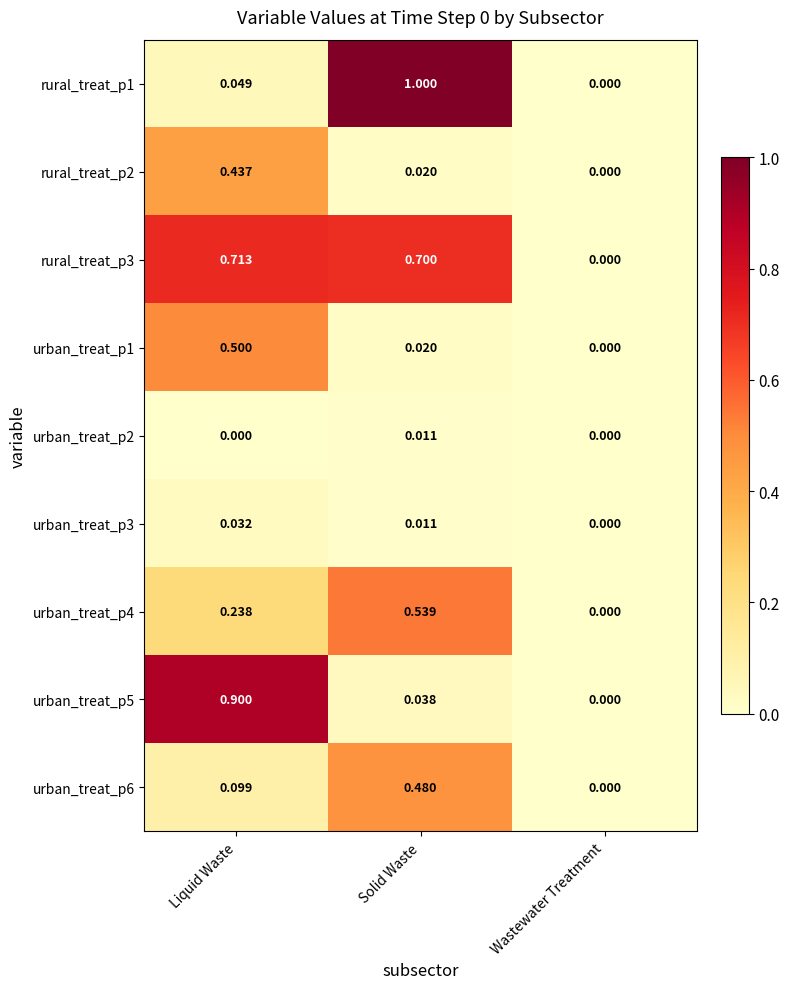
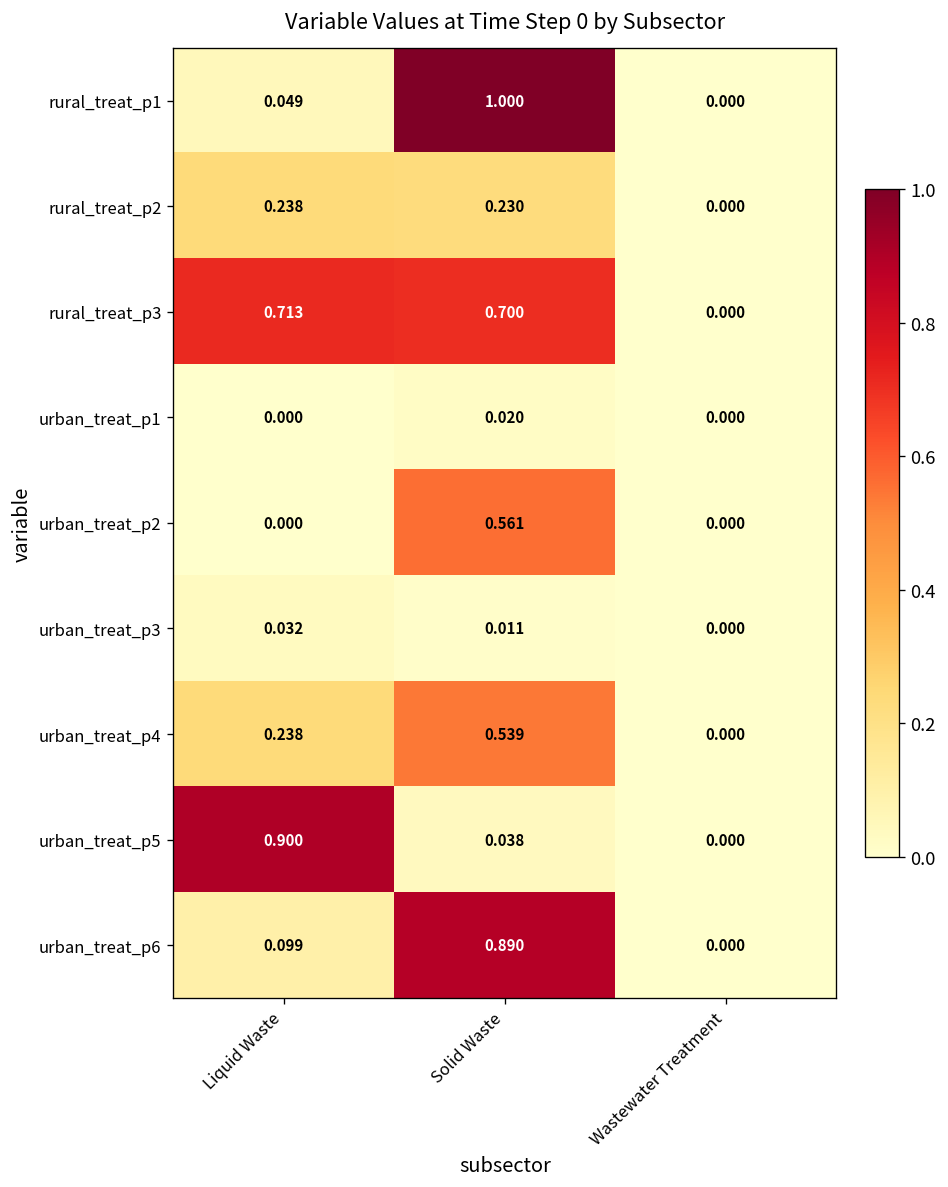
  {
    "rural_treat_p1": {
      "Liquid Waste": 0.049,
      "Solid Waste": 1.000,
      "Wastewater Treatment": 0.000
    },
    "rural_treat_p2": {
-     "Liquid Waste": 0.437,
-     "Solid Waste": 0.020,
+     "Liquid Waste": 0.238,
+     "Solid Waste": 0.230,
      "Wastewater Treatment": 0.000
    },
    "rural_treat_p3": {
      "Liquid Waste": 0.713,
      "Solid Waste": 0.700,
      "Wastewater Treatment": 0.000
    },
    "urban_treat_p1": {
-     "Liquid Waste": 0.500,
+     "Liquid Waste": 0.000,
      "Solid Waste": 0.020,
      "Wastewater Treatment": 0.000
    },
    "urban_treat_p2": {
      "Liquid Waste": 0.000,
-     "Solid Waste": 0.011,
+     "Solid Waste": 0.561,
      "Wastewater Treatment": 0.000
    },
    "urban_treat_p3": {
      "Liquid Waste": 0.032,
      "Solid Waste": 0.011,
      "Wastewater Treatment": 0.000
    },
    "urban_treat_p4": {
      "Liquid Waste": 0.238,
      "Solid Waste": 0.539,
      "Wastewater Treatment": 0.000
    },
    "urban_treat_p5": {
      "Liquid Waste": 0.900,
      "Solid Waste": 0.038,
      "Wastewater Treatment": 0.000
    },
    "urban_treat_p6": {
      "Liquid Waste": 0.099,
-     "Solid Waste": 0.480,
+     "Solid Waste": 0.890,
      "Wastewater Treatment": 0.000
    }
  }
